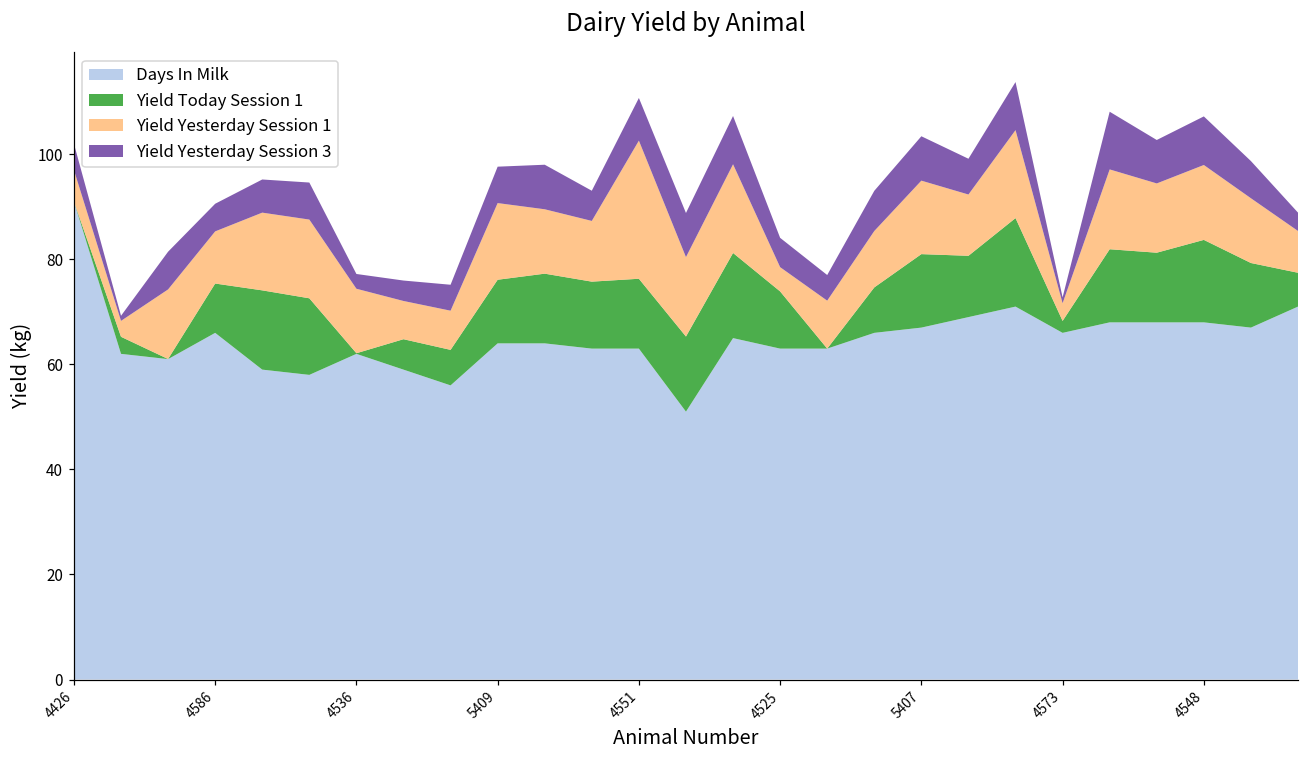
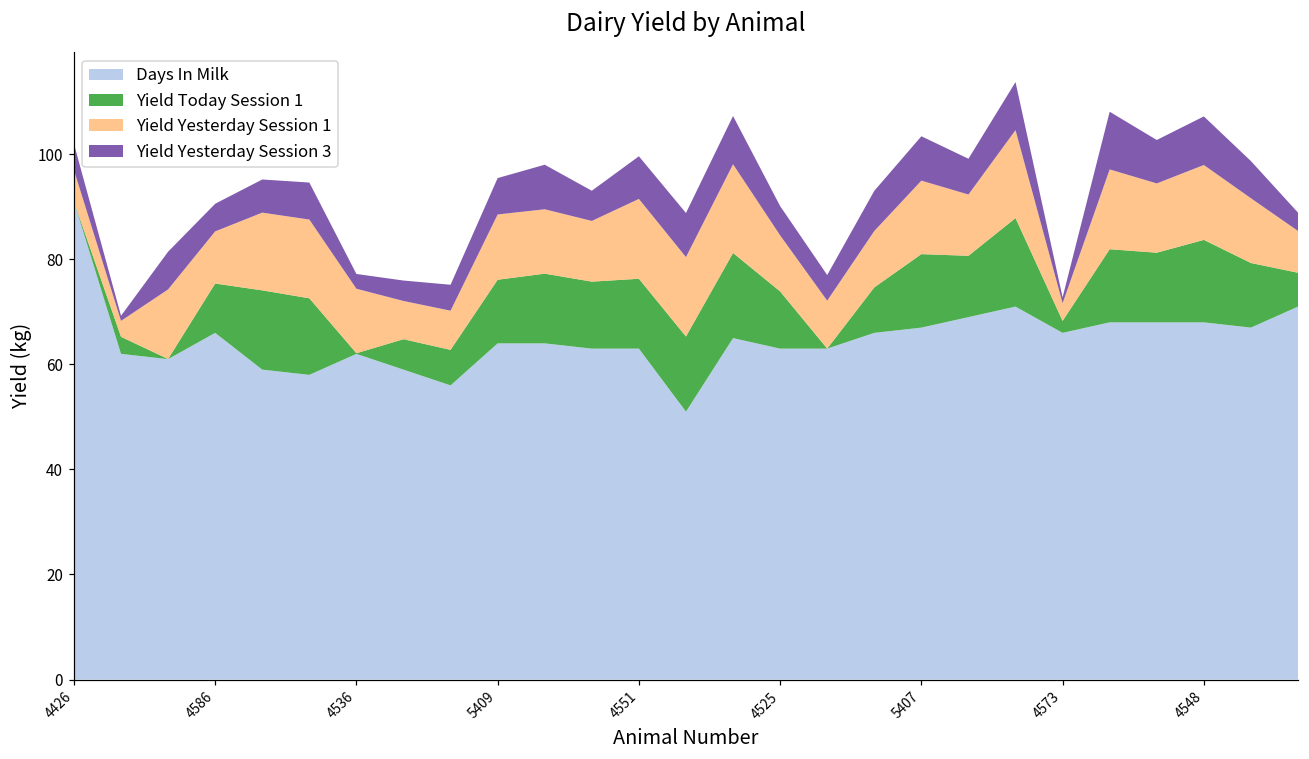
  {
    "Days In Milk": {
      "4586": 66,
      "5409": 64,
      "4551": 63,
      "4525": 63,
      "5407": 67,
      "4573": 66,
      "4548": 68
    },
    "Yield Today Session 1": {
      "4586": 9,
      "5409": 12,
      "4551": 13,
      "4525": 11,
      "5407": 14,
      "4573": 2,
      "4548": 16
    },
    "Yield Yesterday Session 1": {
      "4426": 6,
      "4586": 10,
      "4536": 12,
-     "5409": 15,
-     "4551": 26,
-     "4525": 5,
+     "5409": 12,
+     "4551": 15,
+     "4525": 11,
      "5407": 14,
      "4573": 3,
      "4548": 14
    },
    "Yield Yesterday Session 3": {
      "4426": 5,
      "4586": 5,
      "4536": 3,
      "5409": 7,
      "4551": 8,
      "4525": 6,
      "5407": 8,
      "4573": 1,
      "4548": 9
    }
  }
